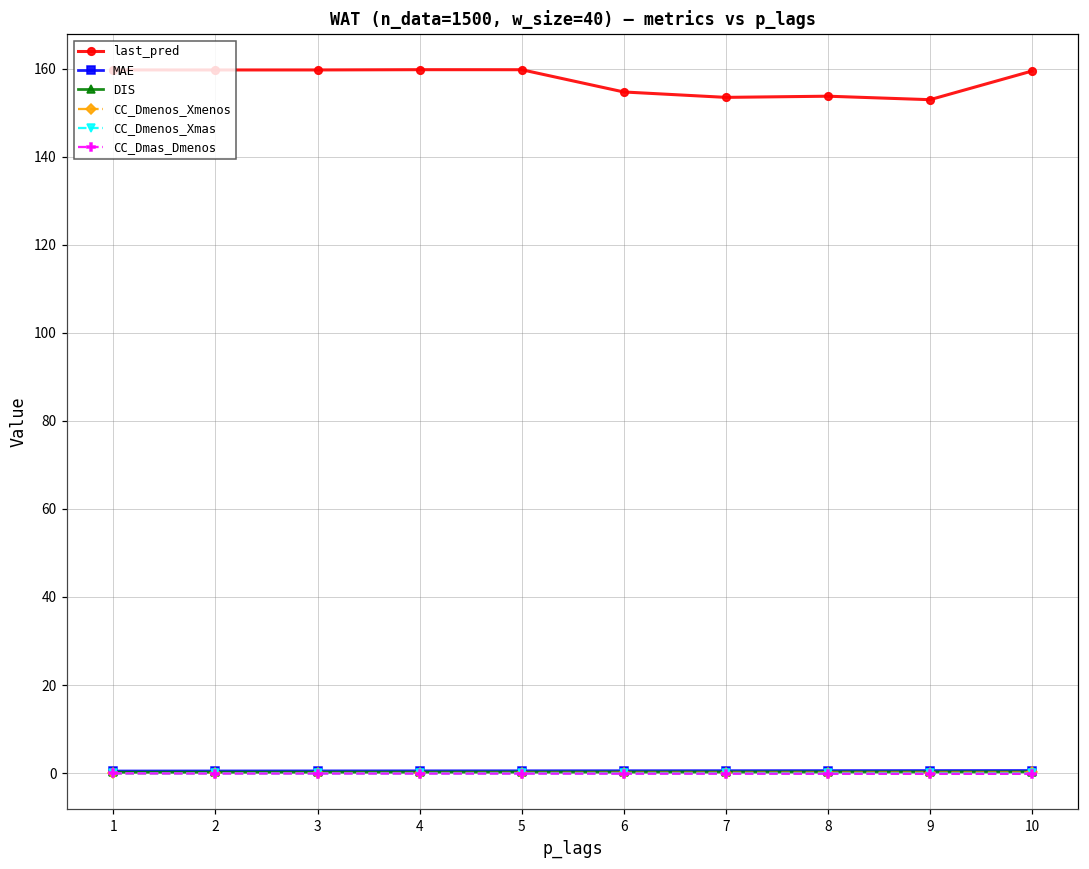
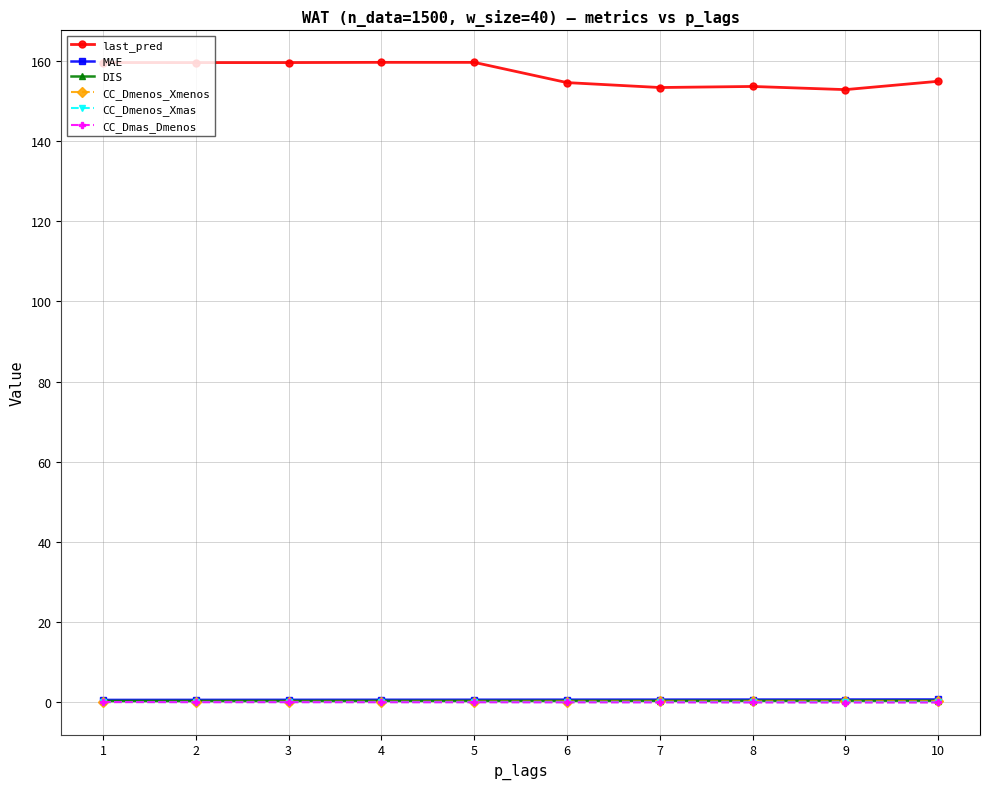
  {
    "last_pred": {
      "3": 160,
      "4": 160,
      "5": 160,
      "6": 155,
      "7": 153,
      "8": 154,
      "9": 153,
-     "10": 159
+     "10": 155
    }
  }
